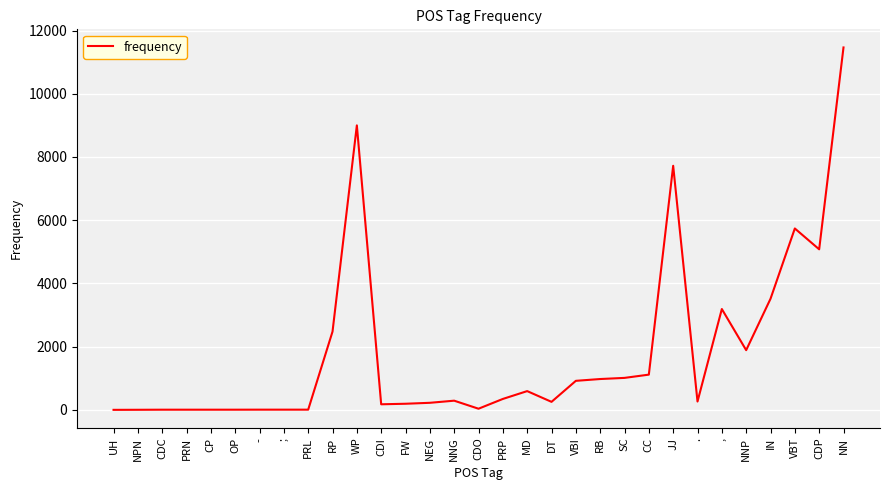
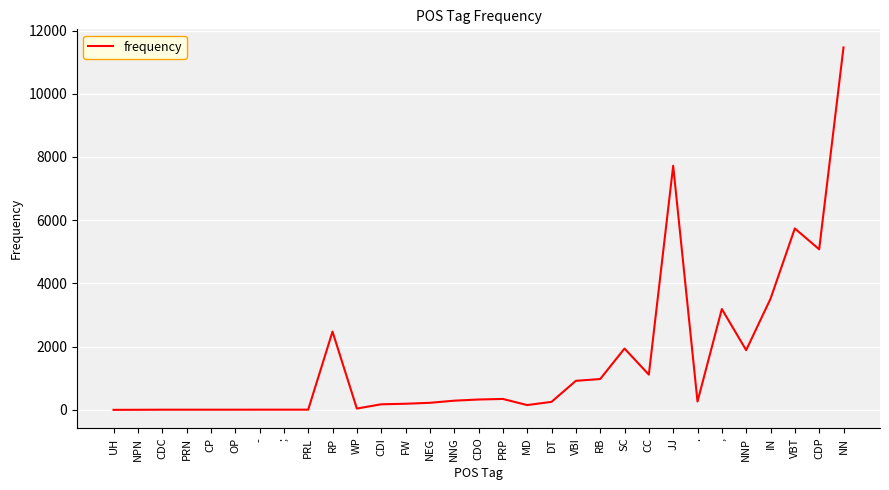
  {
    "UH": 0,
    "NPN": 0,
    "CDC": 0,
    "PRN": 0,
    "CP": 0,
    "OP": 0,
    "-": 0,
    ";": 0,
    "PRL": 0,
    "RP": 2500,
-   "WP": 9000,
+   "WP": 0,
    "CDI": 200,
    "FW": 200,
    "NEG": 200,
    "NNG": 300,
-   "CDO": 0,
+   "CDO": 300,
    "PRP": 300,
-   "MD": 600,
+   "MD": 200,
    "DT": 300,
    "VBI": 900,
    "RB": 1000,
-   "SC": 1000,
+   "SC": 1900,
    "CC": 1100,
    "JJ": 7700,
    ".": 300,
    ",": 3200,
    "NNP": 1900,
    "IN": 3500,
    "VBT": 5700,
    "CDP": 5100,
    "NN": 11500
  }
